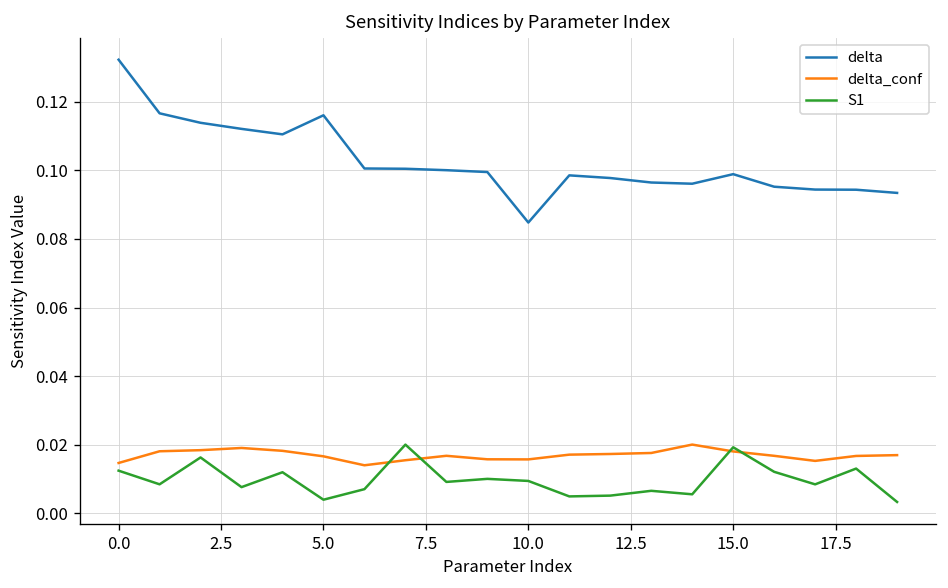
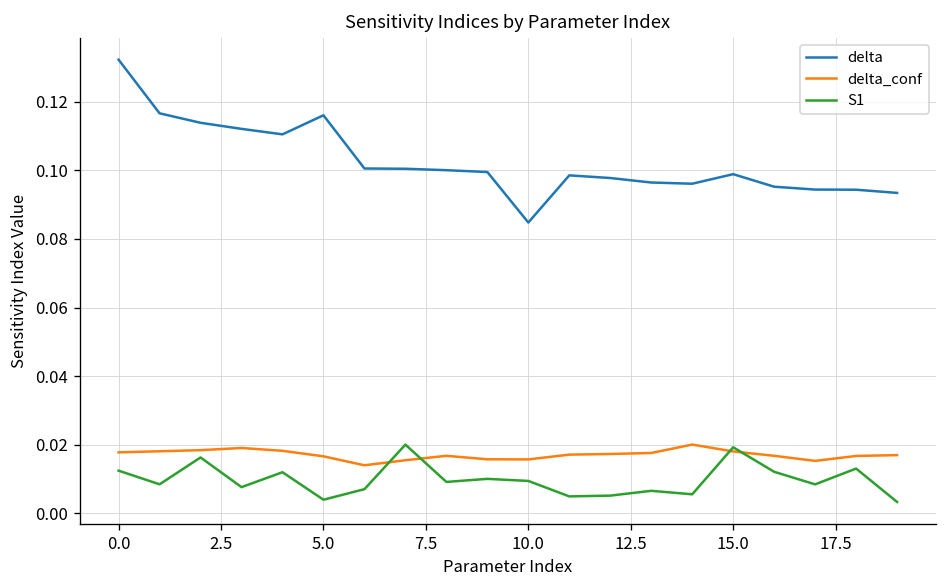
  {
    "delta": {
      "0.0": 0.132,
      "5.0": 0.116,
      "10.0": 0.085,
      "15.0": 0.099
    },
    "delta_conf": {
-     "0.0": 0.015,
+     "0.0": 0.018,
      "5.0": 0.017,
      "10.0": 0.016,
      "15.0": 0.018
    },
    "S1": {
      "0.0": 0.012,
      "5.0": 0.004,
      "10.0": 0.009,
      "15.0": 0.019
    }
  }
